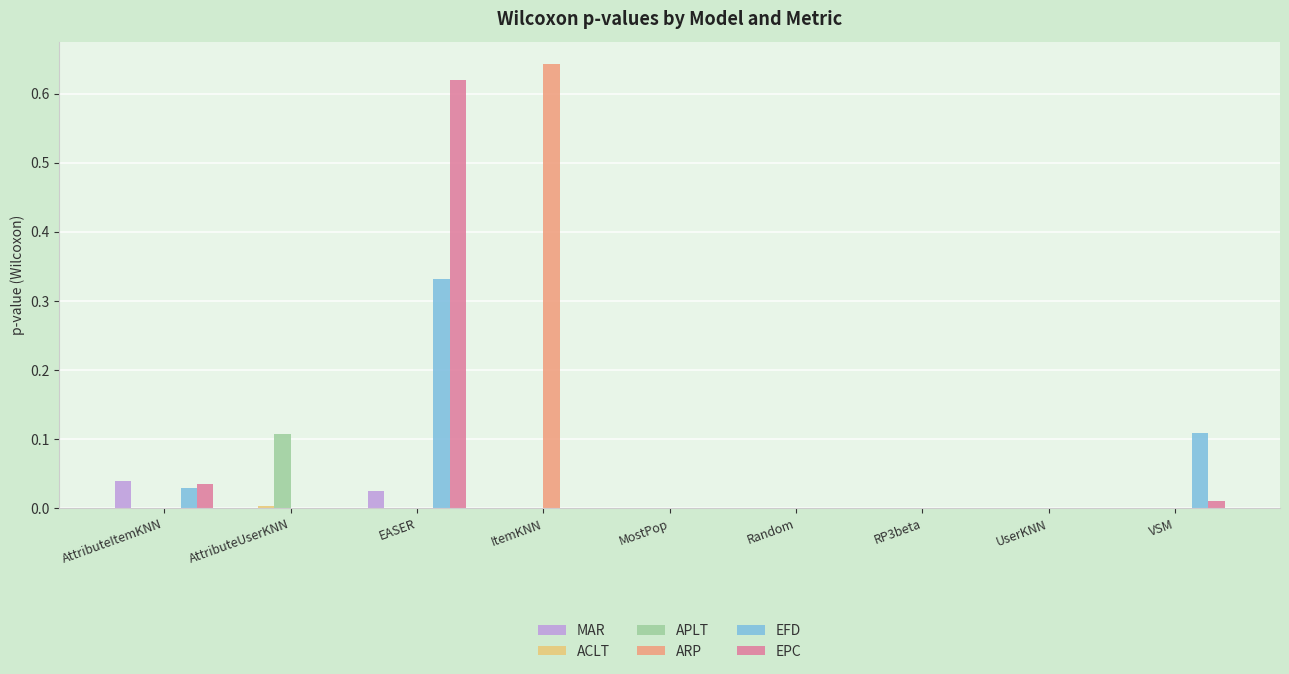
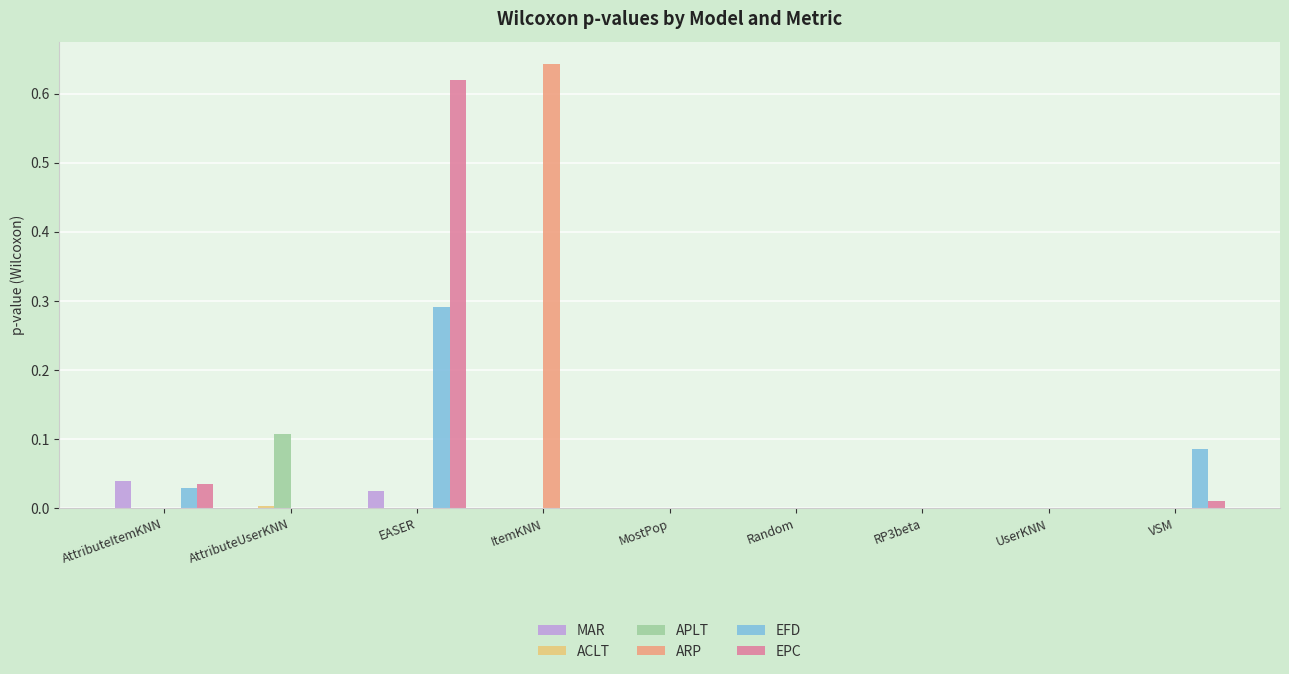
  {
    "MAR": {
      "AttributeItemKNN": 0.04,
      "EASER": 0.03
    },
    "APLT": {
      "AttributeUserKNN": 0.11
    },
    "EFD": {
      "AttributeItemKNN": 0.03,
-     "EASER": 0.33,
-     "VSM": 0.11
+     "EASER": 0.29,
+     "VSM": 0.09
    }
  }
